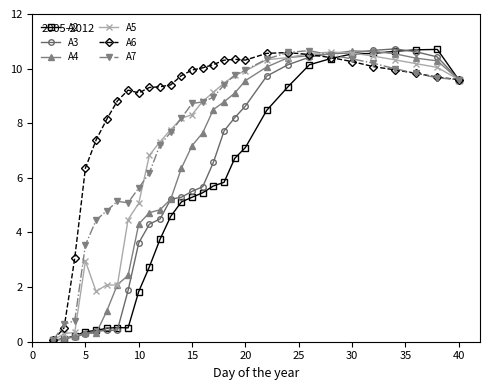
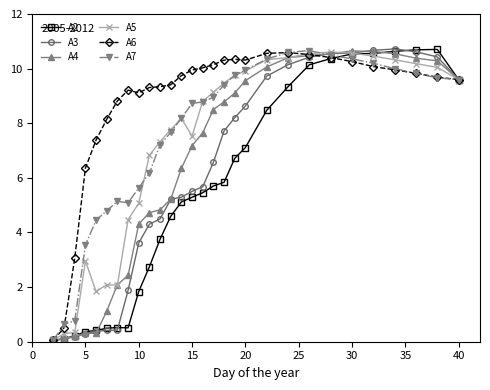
  {
    "A5": {
      "5": 3.0,
      "10": 5.1,
-     "15": 8.3
+     "15": 7.5
    }
  }
